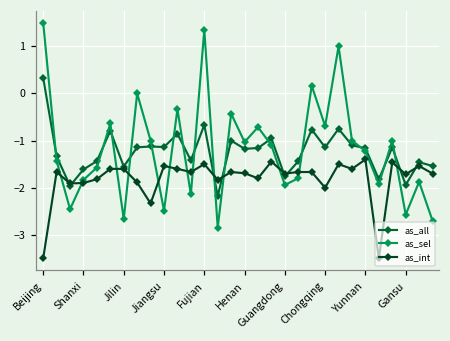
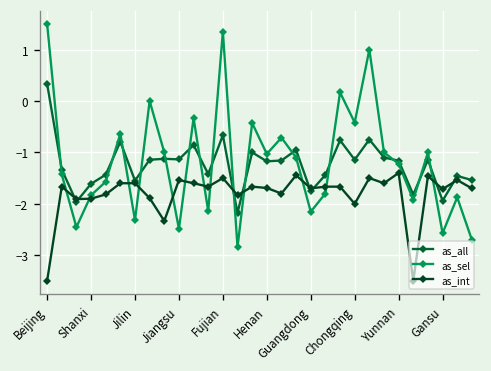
  {
    "as_sel": {
      "Beijing": 1.5,
      "Shanxi": -1.8,
-     "Jilin": -2.7,
+     "Jilin": -2.3,
      "Jiangsu": -2.5,
      "Fujian": 1.3,
      "Henan": -1.0,
-     "Guangdong": -1.9,
-     "Chongqing": -0.7,
+     "Guangdong": -2.2,
+     "Chongqing": -0.4,
      "Yunnan": -1.2,
      "Gansu": -2.6
    }
  }
